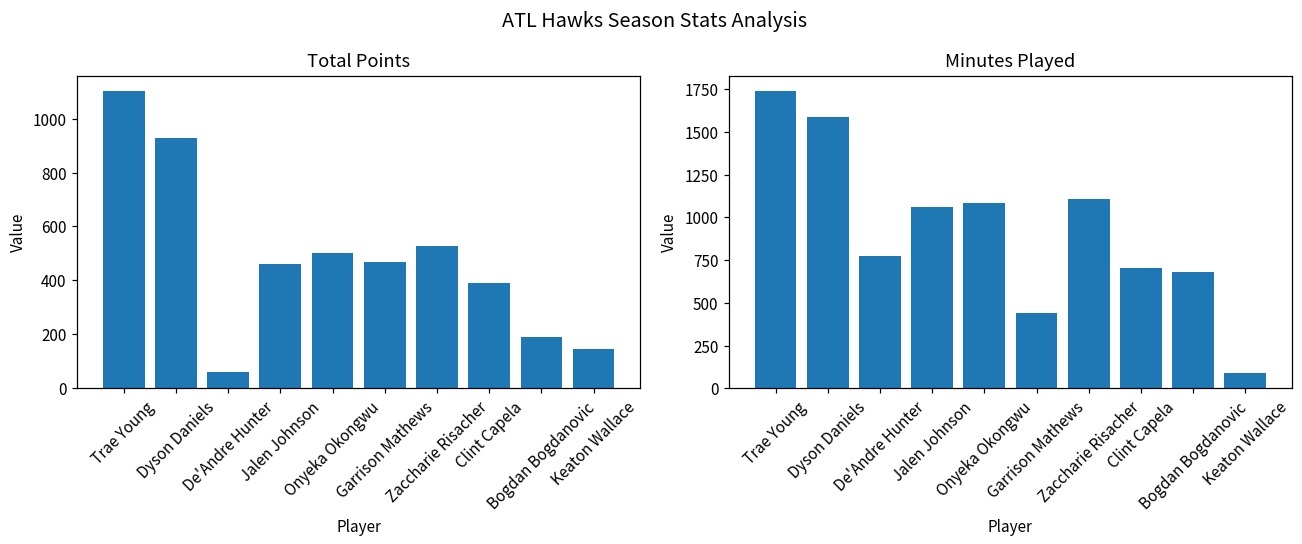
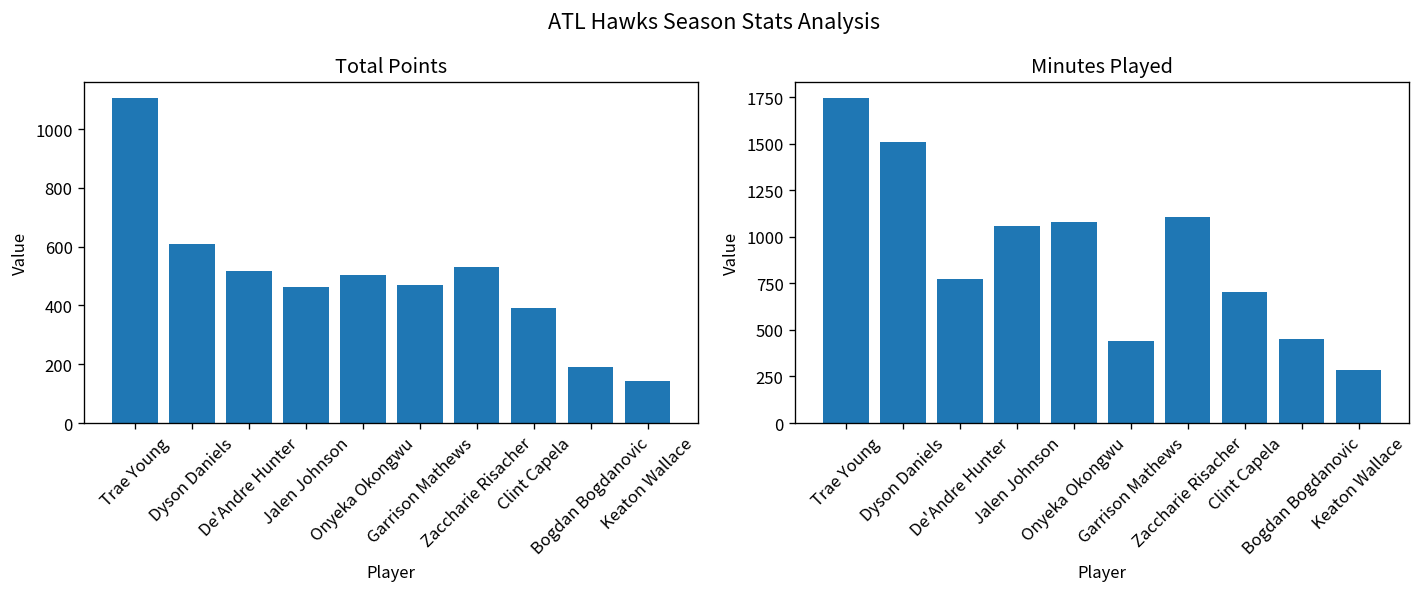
  {
    "Total Points": {
      "Trae Young": 1100,
-     "Dyson Daniels": 930,
-     "De'Andre Hunter": 60,
+     "Dyson Daniels": 610,
+     "De'Andre Hunter": 520,
      "Jalen Johnson": 460,
      "Onyeka Okongwu": 500,
      "Garrison Mathews": 470,
      "Zaccharie Risacher": 530,
      "Clint Capela": 390,
      "Bogdan Bogdanovic": 190,
      "Keaton Wallace": 140
    },
    "Minutes Played": {
      "Trae Young": 1740,
-     "Dyson Daniels": 1590,
+     "Dyson Daniels": 1510,
      "De'Andre Hunter": 770,
      "Jalen Johnson": 1060,
      "Onyeka Okongwu": 1080,
      "Garrison Mathews": 440,
      "Zaccharie Risacher": 1110,
      "Clint Capela": 700,
-     "Bogdan Bogdanovic": 680,
-     "Keaton Wallace": 90
+     "Bogdan Bogdanovic": 450,
+     "Keaton Wallace": 280
    }
  }
